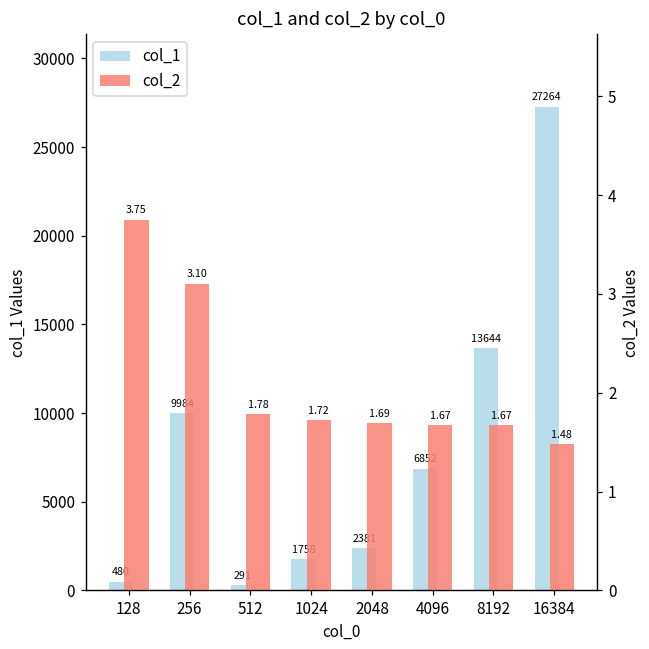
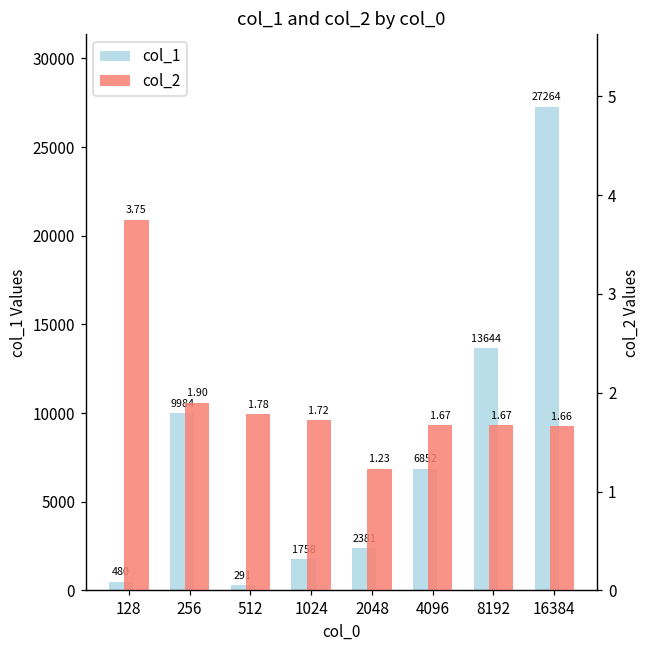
  {
    "col_1": {
      "128": 480,
      "256": 9984,
      "512": 291,
      "1024": 1758,
      "2048": 2381,
      "4096": 6852,
      "8192": 13644,
      "16384": 27264
    },
    "col_2": {
      "128": 3.75,
-     "256": 3.10,
+     "256": 1.90,
      "512": 1.78,
      "1024": 1.72,
-     "2048": 1.69,
+     "2048": 1.23,
      "4096": 1.67,
      "8192": 1.67,
-     "16384": 1.48
+     "16384": 1.66
    }
  }
